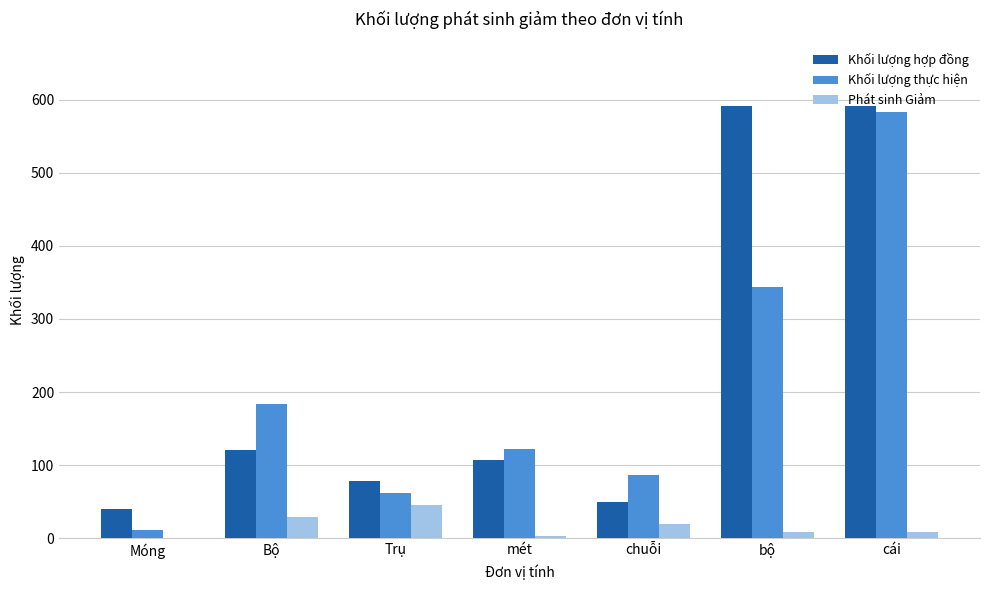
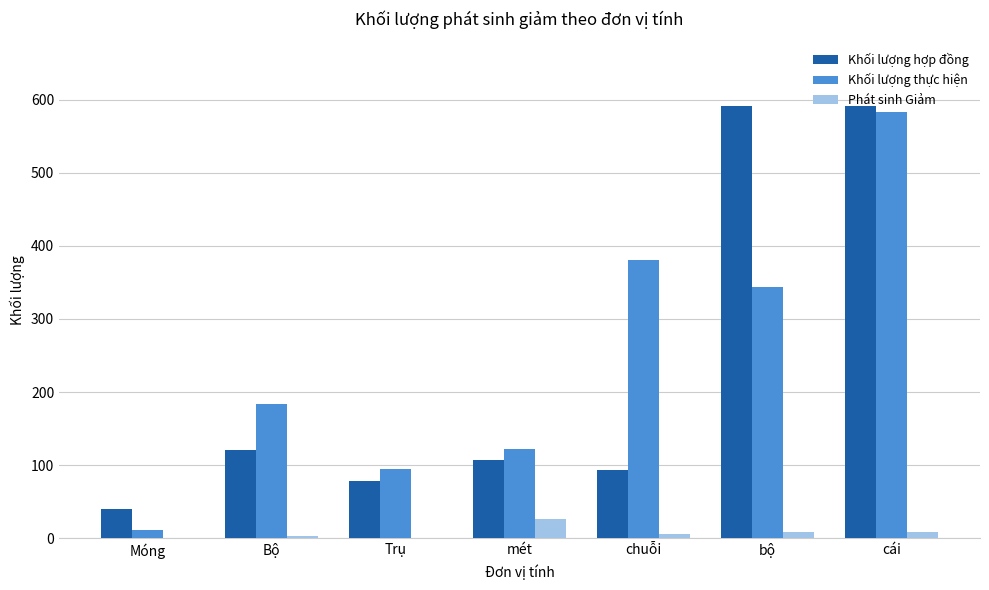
  {
    "Khối lượng hợp đồng": {
      "Móng": 40,
      "Bộ": 120,
      "Trụ": 80,
      "mét": 110,
-     "chuỗi": 50,
+     "chuỗi": 90,
      "bộ": 590,
      "cái": 590
    },
    "Khối lượng thực hiện": {
      "Móng": 10,
      "Bộ": 180,
-     "Trụ": 60,
+     "Trụ": 100,
      "mét": 120,
-     "chuỗi": 90,
+     "chuỗi": 380,
      "bộ": 340,
      "cái": 580
    },
    "Phát sinh Giảm": {
-     "Bộ": 30,
-     "Trụ": 50,
-     "mét": 0,
-     "chuỗi": 20,
+     "Bộ": 0,
+     "Trụ": 0,
+     "mét": 30,
+     "chuỗi": 10,
      "bộ": 10,
      "cái": 10
    }
  }
